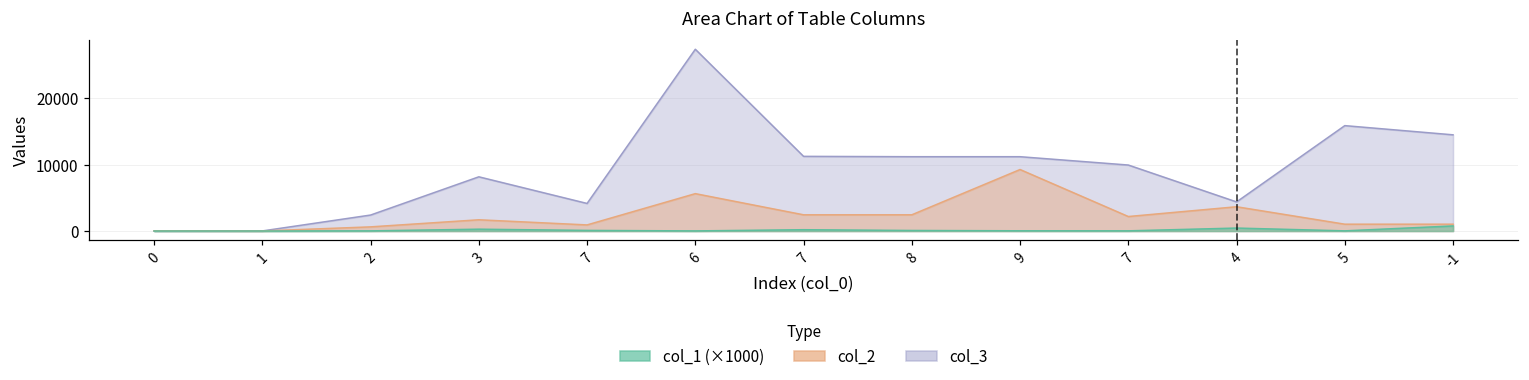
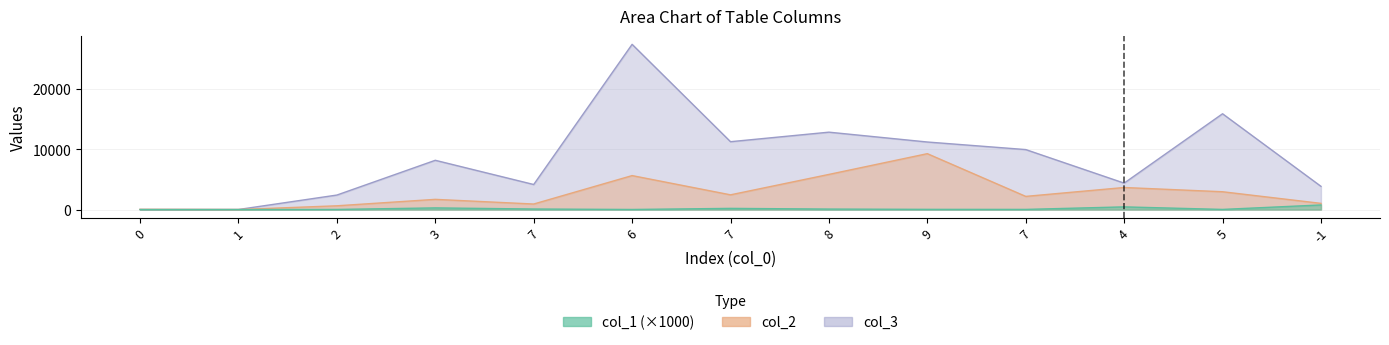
  {
    "col_3": {
      "2": 2000,
      "3": 8000,
      "6": 27000,
-     "8": 11000,
+     "8": 13000,
      "9": 11000,
      "4": 4000,
      "5": 16000,
-     "-1": 14000
+     "-1": 4000
    },
    "col_2": {
      "2": 1000,
      "3": 2000,
      "6": 6000,
-     "8": 2000,
+     "8": 6000,
      "9": 9000,
      "4": 4000,
-     "5": 1000
+     "5": 3000
    },
    "col_1 (×1000)": {
      "2": 0,
      "3": 0,
      "6": 0,
      "8": 0,
      "9": 0,
      "4": 0,
      "5": 0
    }
  }
